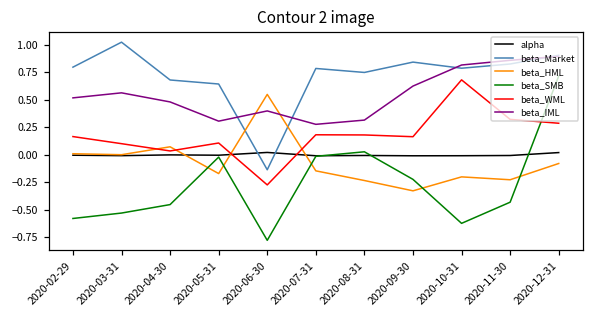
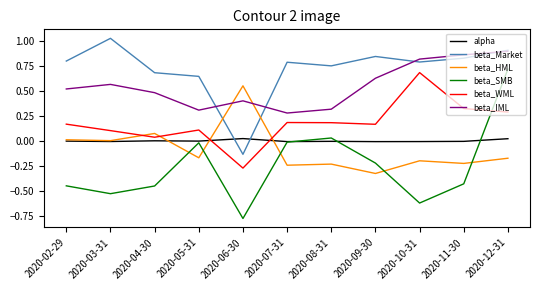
  {
    "alpha": {
      "2020-04-30": 0.0,
      "2020-06-30": 0.0,
      "2020-08-31": 0.0,
      "2020-09-30": 0.0,
      "2020-10-31": 0.0,
      "2020-11-30": 0.0,
      "2020-12-31": 0.0
    },
    "beta_Market": {
      "2020-02-29": 0.8,
      "2020-03-31": 1.0,
      "2020-04-30": 0.7,
      "2020-05-31": 0.6,
      "2020-06-30": -0.1,
      "2020-07-31": 0.8,
      "2020-08-31": 0.7,
      "2020-09-30": 0.8,
      "2020-10-31": 0.8
    },
    "beta_HML": {
      "2020-04-30": 0.1,
      "2020-05-31": -0.2,
      "2020-06-30": 0.5,
-     "2020-07-31": -0.1,
+     "2020-07-31": -0.2,
      "2020-08-31": -0.2,
      "2020-09-30": -0.3,
      "2020-10-31": -0.2,
      "2020-11-30": -0.2,
-     "2020-12-31": -0.1
+     "2020-12-31": -0.2
    },
    "beta_SMB": {
-     "2020-02-29": -0.6,
+     "2020-02-29": -0.5,
      "2020-03-31": -0.5,
      "2020-04-30": -0.5,
      "2020-06-30": -0.8,
      "2020-08-31": 0.0,
      "2020-09-30": -0.2,
      "2020-10-31": -0.6,
      "2020-11-30": -0.4
    },
    "beta_WML": {
      "2020-02-29": 0.2,
      "2020-03-31": 0.1,
      "2020-04-30": 0.0,
      "2020-05-31": 0.1,
      "2020-06-30": -0.3,
      "2020-07-31": 0.2,
      "2020-08-31": 0.2,
      "2020-09-30": 0.2,
      "2020-10-31": 0.7
    },
    "beta_IML": {
      "2020-02-29": 0.5,
      "2020-03-31": 0.6,
      "2020-04-30": 0.5,
      "2020-05-31": 0.3,
      "2020-06-30": 0.4,
      "2020-07-31": 0.3,
      "2020-08-31": 0.3,
      "2020-09-30": 0.6,
      "2020-10-31": 0.8
    }
  }
